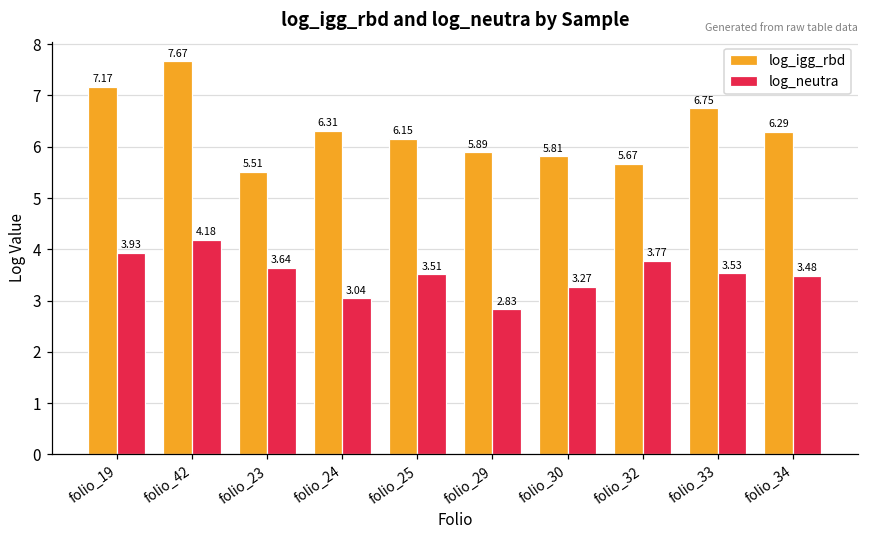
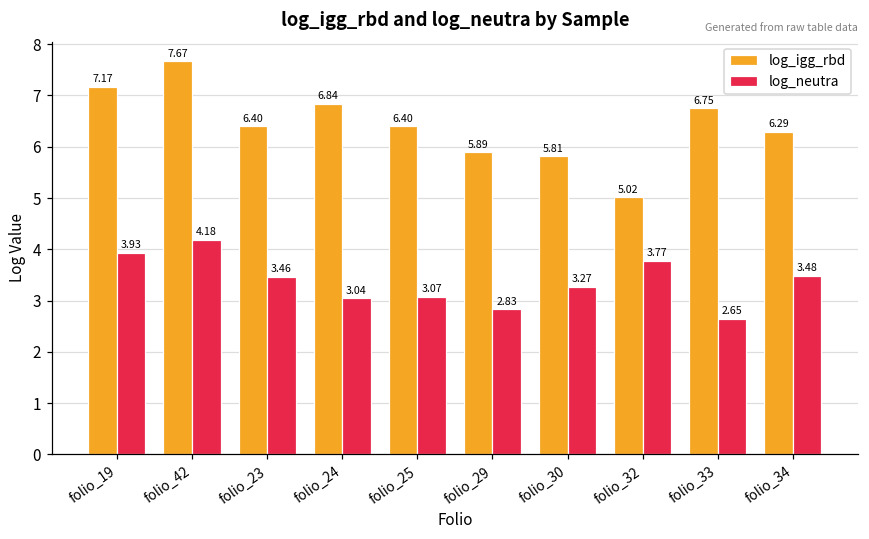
  {
    "log_igg_rbd": {
      "folio_19": 7.17,
      "folio_42": 7.67,
-     "folio_23": 5.51,
-     "folio_24": 6.31,
-     "folio_25": 6.15,
+     "folio_23": 6.40,
+     "folio_24": 6.84,
+     "folio_25": 6.40,
      "folio_29": 5.89,
      "folio_30": 5.81,
-     "folio_32": 5.67,
+     "folio_32": 5.02,
      "folio_33": 6.75,
      "folio_34": 6.29
    },
    "log_neutra": {
      "folio_19": 3.93,
      "folio_42": 4.18,
-     "folio_23": 3.64,
+     "folio_23": 3.46,
      "folio_24": 3.04,
-     "folio_25": 3.51,
+     "folio_25": 3.07,
      "folio_29": 2.83,
      "folio_30": 3.27,
      "folio_32": 3.77,
-     "folio_33": 3.53,
+     "folio_33": 2.65,
      "folio_34": 3.48
    }
  }
